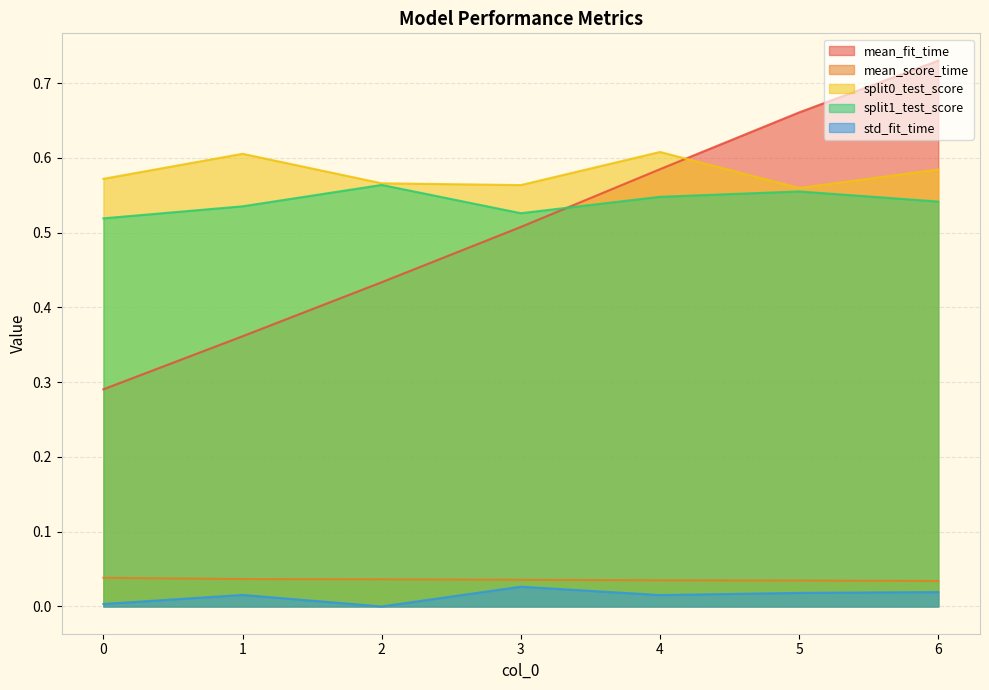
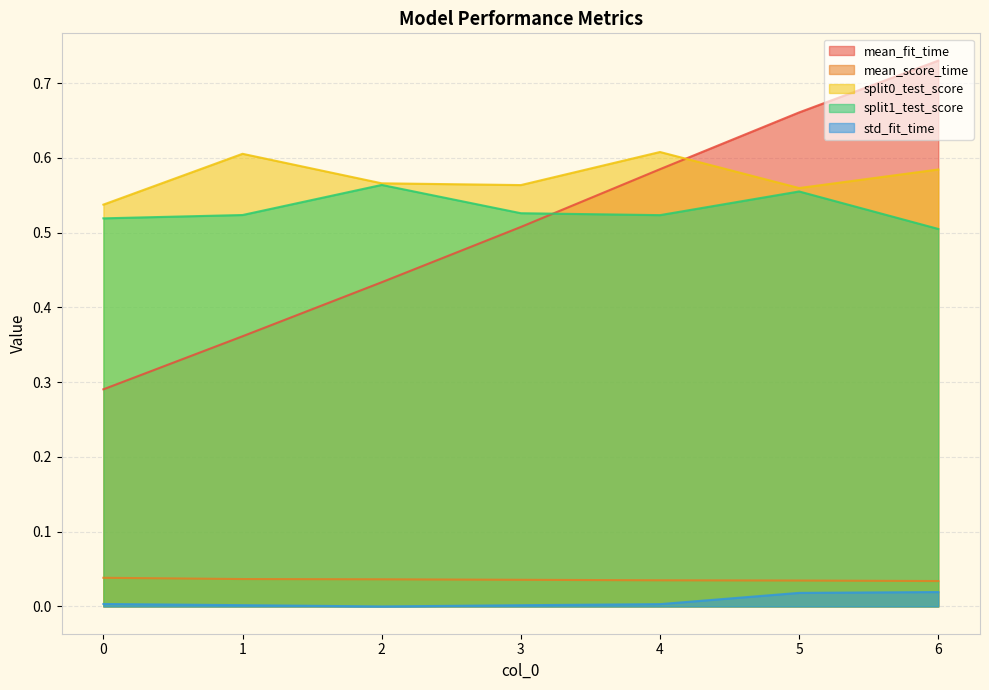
  {
    "split0_test_score": {
-     "0": 0.57,
+     "0": 0.54,
      "1": 0.61,
      "3": 0.56,
      "4": 0.61,
      "5": 0.56,
      "6": 0.58
    },
    "split1_test_score": {
      "0": 0.52,
-     "1": 0.54,
+     "1": 0.52,
      "3": 0.53,
-     "4": 0.55,
+     "4": 0.52,
      "5": 0.56,
-     "6": 0.54
+     "6": 0.51
    },
    "std_fit_time": {
      "0": 0.00,
-     "1": 0.02,
+     "1": 0.00,
      "2": 0.00,
-     "3": 0.03,
-     "4": 0.02,
+     "3": 0.00,
+     "4": 0.00,
      "5": 0.02,
      "6": 0.02
    }
  }
